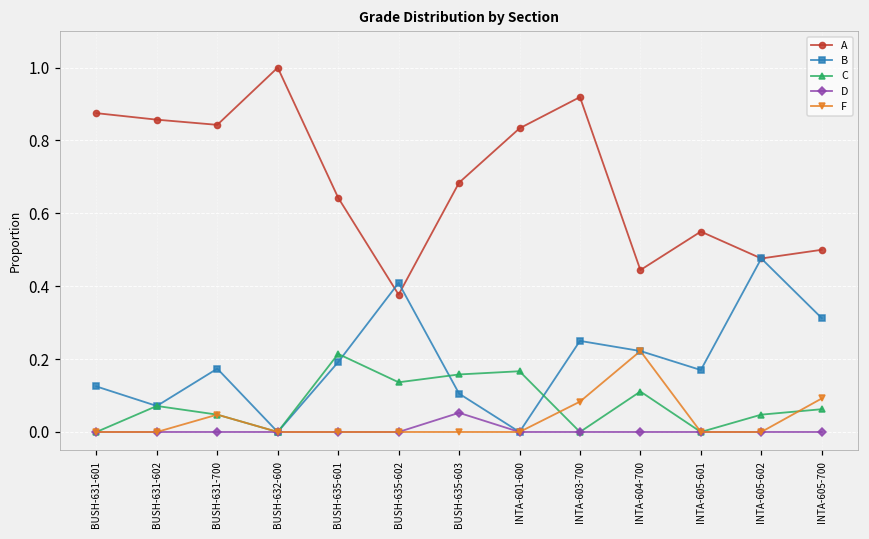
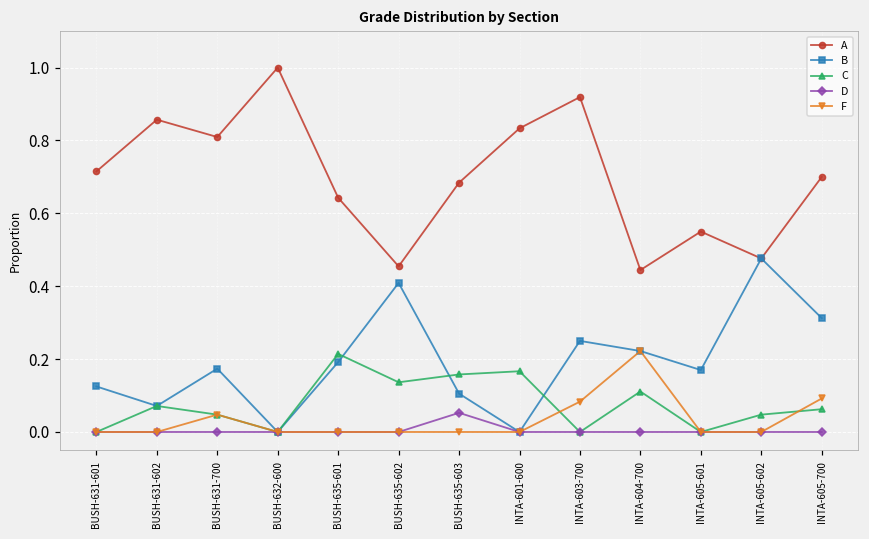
  {
    "A": {
-     "BUSH-631-601": 0.88,
+     "BUSH-631-601": 0.72,
      "BUSH-631-602": 0.86,
-     "BUSH-631-700": 0.84,
+     "BUSH-631-700": 0.81,
      "BUSH-632-600": 1.00,
      "BUSH-635-601": 0.64,
-     "BUSH-635-602": 0.38,
+     "BUSH-635-602": 0.45,
      "BUSH-635-603": 0.68,
      "INTA-601-600": 0.83,
      "INTA-603-700": 0.92,
      "INTA-604-700": 0.44,
      "INTA-605-601": 0.55,
-     "INTA-605-700": 0.5
+     "INTA-605-700": 0.7
    },
    "B": {
      "BUSH-631-601": 0.13,
      "BUSH-631-700": 0.17,
      "BUSH-635-601": 0.19,
      "BUSH-635-602": 0.41,
      "BUSH-635-603": 0.11,
      "INTA-603-700": 0.25,
      "INTA-605-601": 0.17,
      "INTA-605-700": 0.31
    },
    "C": {
      "BUSH-635-601": 0.21,
      "BUSH-635-602": 0.14,
      "BUSH-635-603": 0.16,
      "INTA-601-600": 0.17,
      "INTA-604-700": 0.11,
      "INTA-605-602": 0.05,
      "INTA-605-700": 0.06
    },
    "D": {
      "BUSH-631-700": 0.00,
      "BUSH-635-603": 0.05,
      "INTA-604-700": 0.00,
      "INTA-605-700": 0.00
    },
    "F": {
      "BUSH-635-603": 0.00,
      "INTA-603-700": 0.08,
      "INTA-605-700": 0.09
    }
  }
